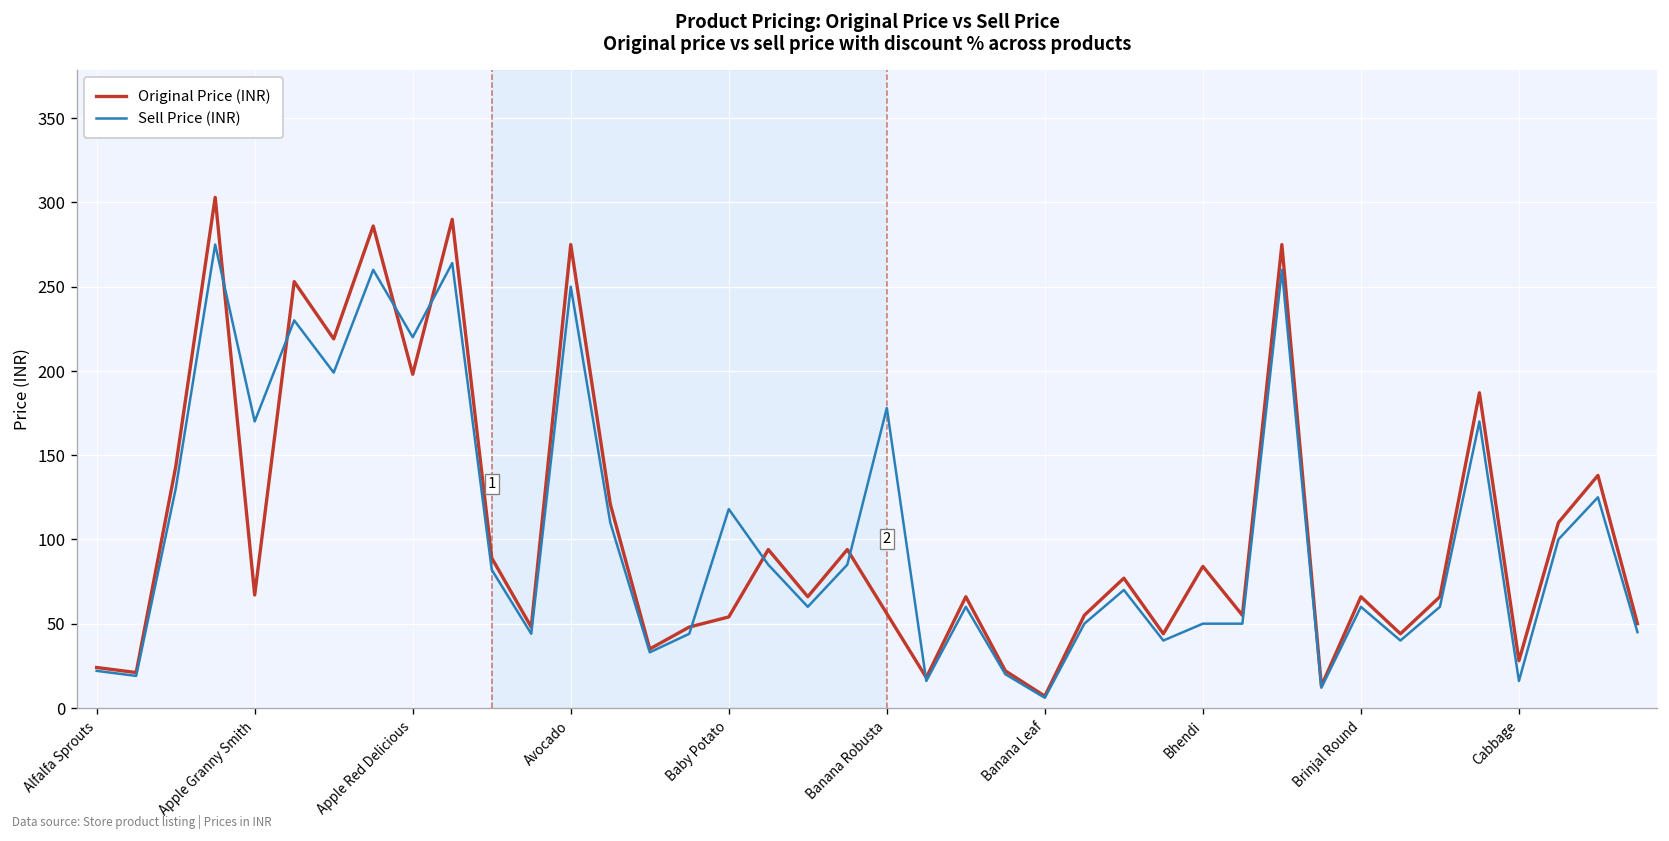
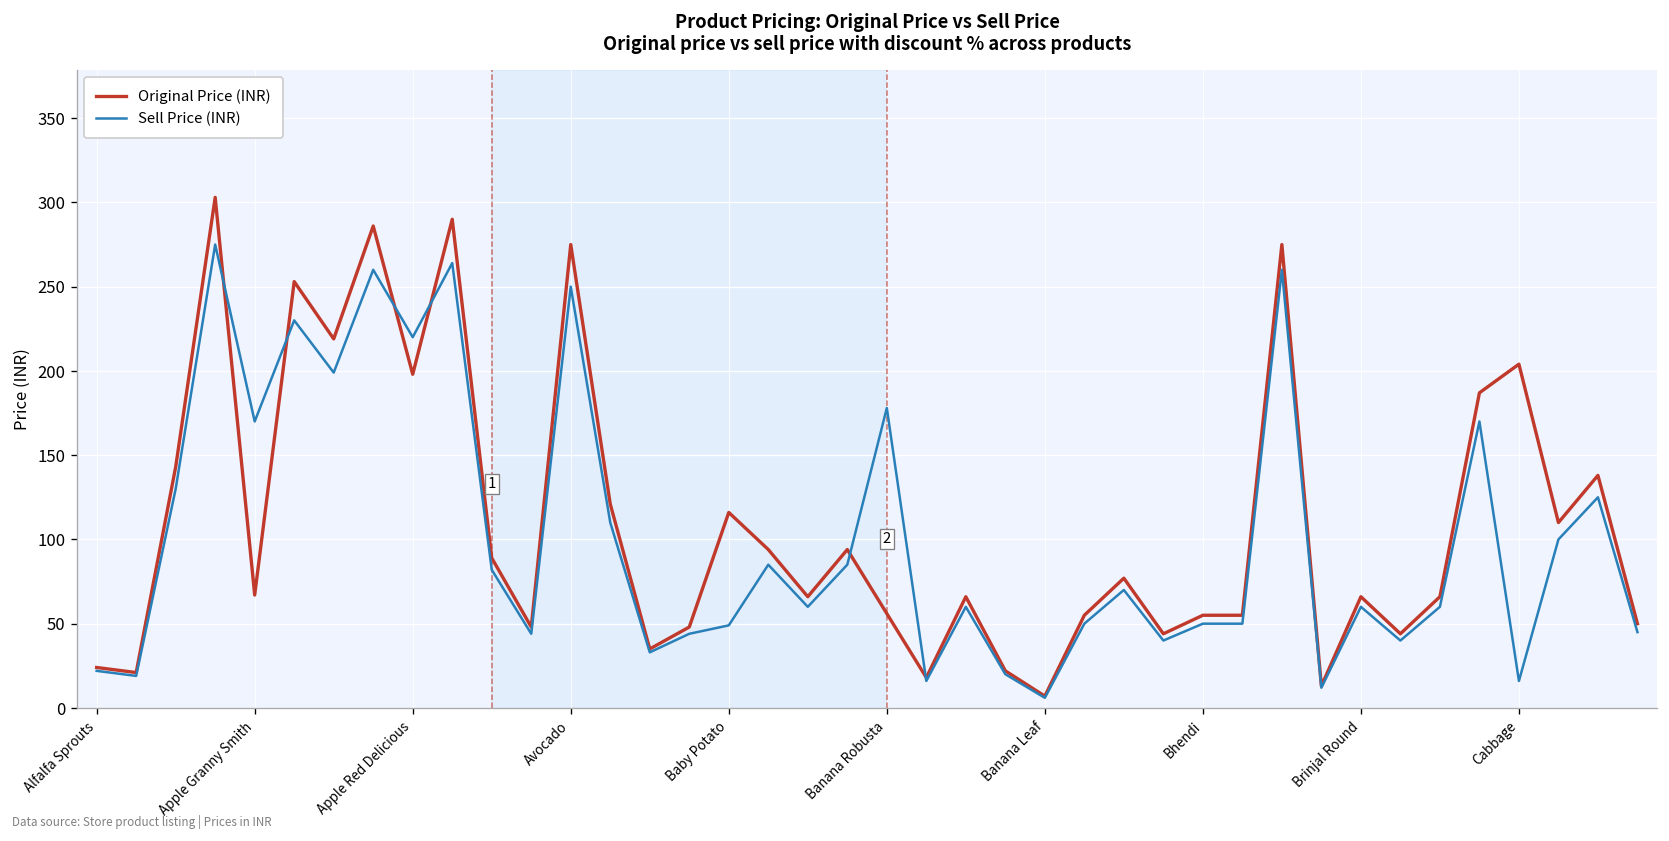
  {
    "Original Price (INR)": {
      "Alfalfa Sprouts": 24,
      "Apple Granny Smith": 67,
      "Apple Red Delicious": 198,
      "Avocado": 275,
-     "Baby Potato": 54,
+     "Baby Potato": 116,
      "Banana Robusta": 56,
-     "Bhendi": 84,
+     "Bhendi": 55,
      "Brinjal Round": 66,
-     "Cabbage": 28
+     "Cabbage": 204
    },
    "Sell Price (INR)": {
      "Alfalfa Sprouts": 22,
      "Apple Granny Smith": 170,
      "Apple Red Delicious": 220,
      "Avocado": 250,
-     "Baby Potato": 118,
+     "Baby Potato": 49,
      "Banana Robusta": 178,
      "Bhendi": 50,
      "Brinjal Round": 60,
      "Cabbage": 16
    }
  }
